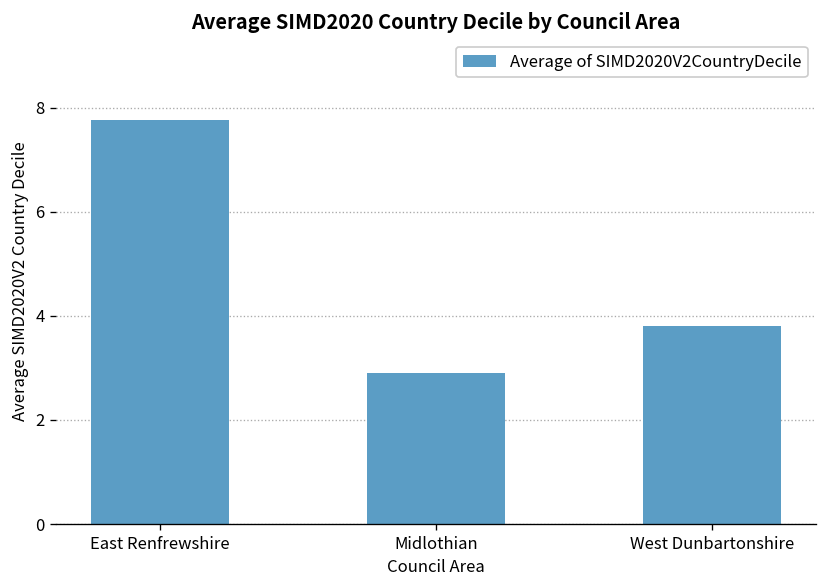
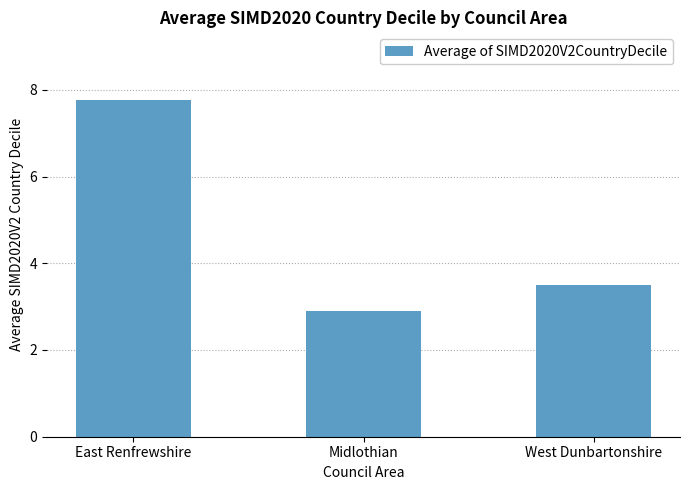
  {
    "East Renfrewshire": 7.8,
    "Midlothian": 2.9,
-   "West Dunbartonshire": 3.8
+   "West Dunbartonshire": 3.5
  }
